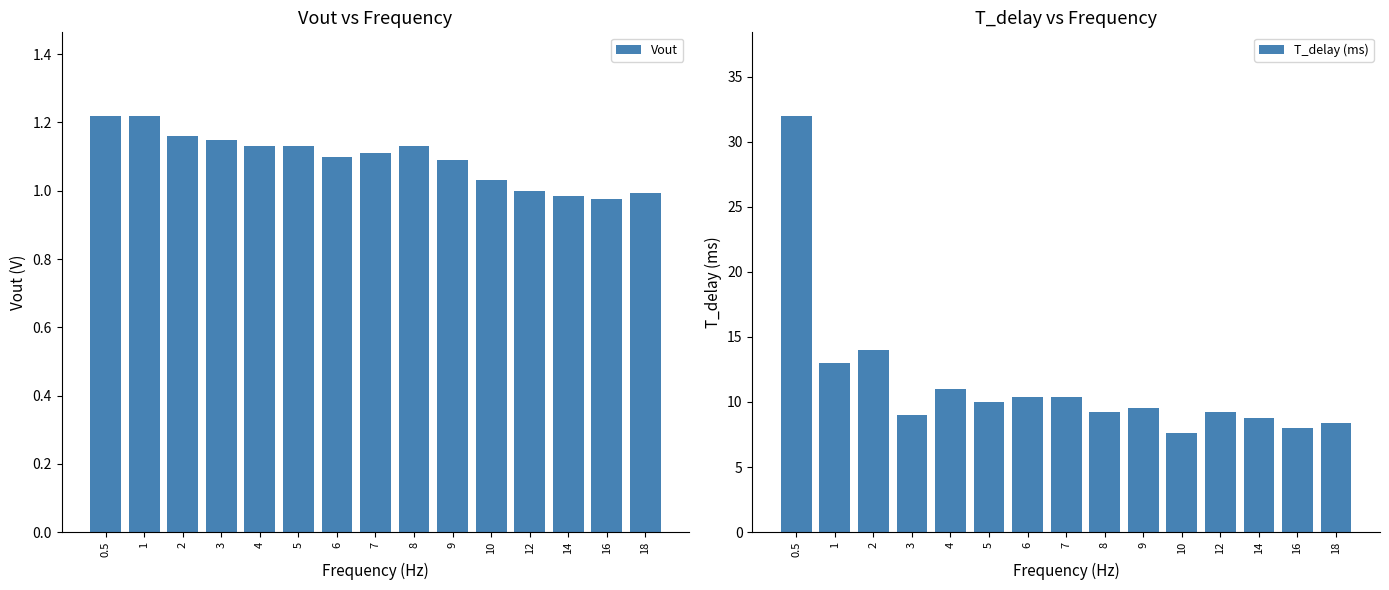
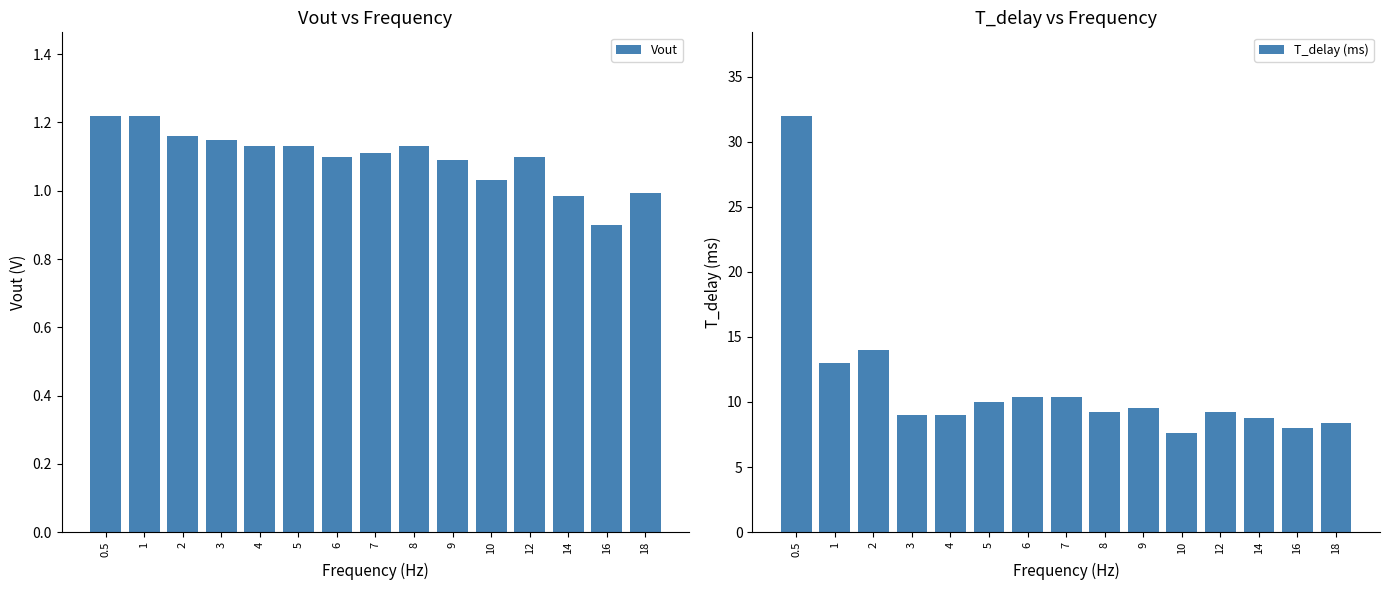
  {
    "Vout vs Frequency": {
      "0.5": 1.22,
      "1": 1.22,
      "2": 1.16,
      "3": 1.15,
      "4": 1.13,
      "5": 1.13,
      "6": 1.10,
      "7": 1.11,
      "8": 1.13,
      "9": 1.09,
      "10": 1.03,
-     "12": 1.0,
+     "12": 1.1,
      "14": 0.98,
-     "16": 0.98,
+     "16": 0.90,
      "18": 0.99
    },
    "T_delay vs Frequency": {
      "0.5": 32,
      "1": 13,
      "2": 14,
      "3": 9,
-     "4": 11,
+     "4": 9,
      "5": 10,
      "6": 10.4,
      "7": 10.4,
      "8": 9.2,
      "9": 9.5,
      "10": 7.6,
      "12": 9.2,
      "14": 8.8,
      "16": 8,
      "18": 8.4
    }
  }
